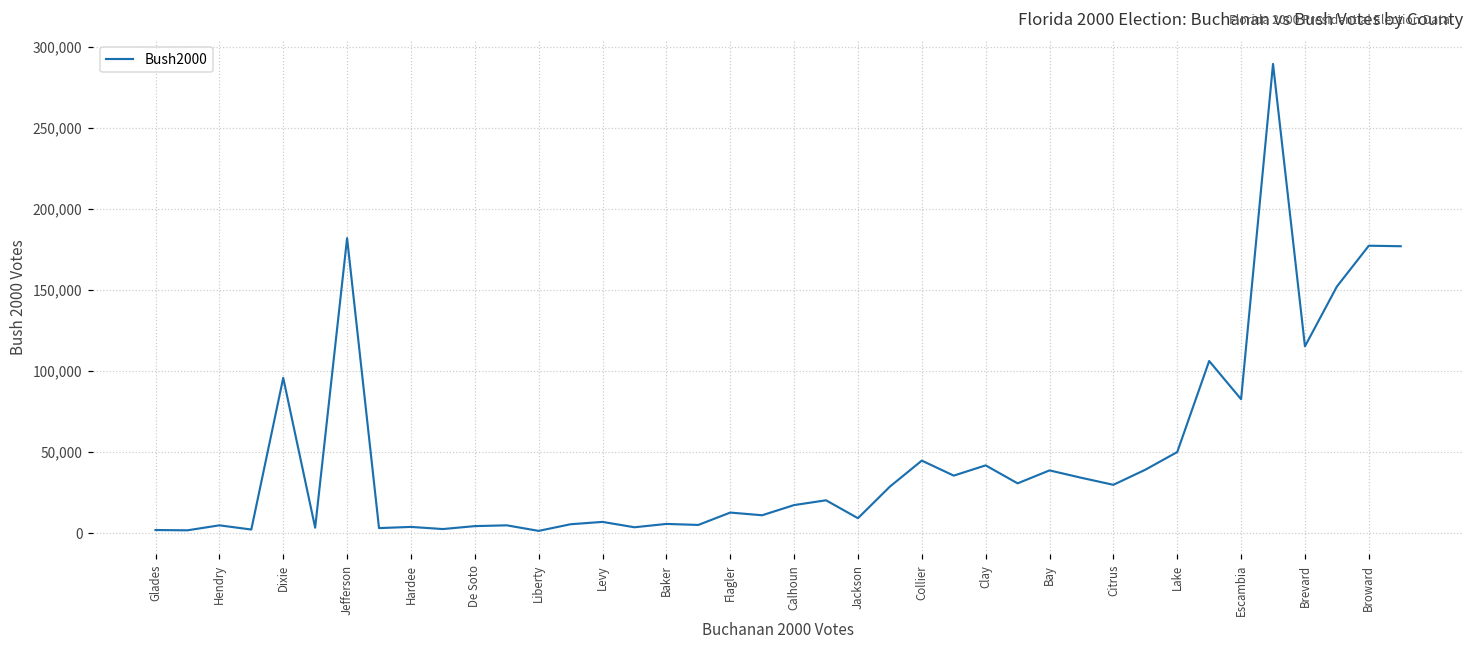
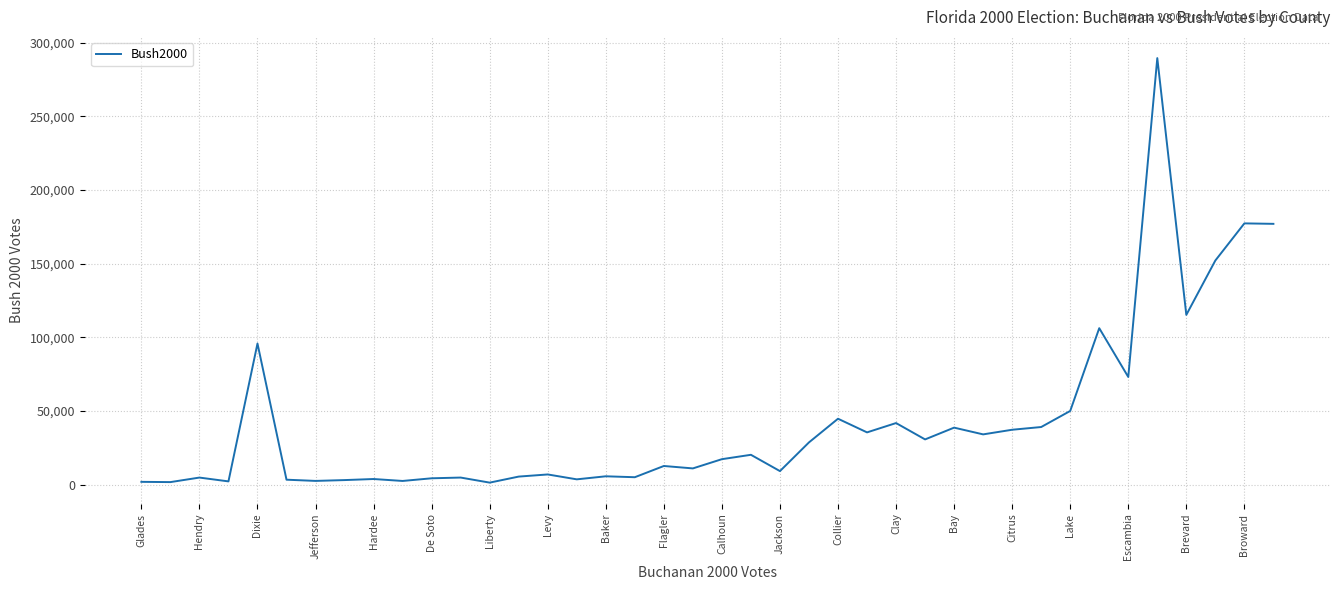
  {
    "Dixie": "96,000",
-   "Jefferson": "182,000",
+   "Jefferson": "2,000",
    "Hardee": "4,000",
    "Liberty": "1,000",
    "Calhoun": "17,000",
    "Collier": "45,000",
    "Bay": "39,000",
-   "Citrus": "30,000",
+   "Citrus": "37,000",
    "Lake": "50,000",
-   "Escambia": "83,000",
+   "Escambia": "73,000",
    "Brevard": "115,000"
  }
